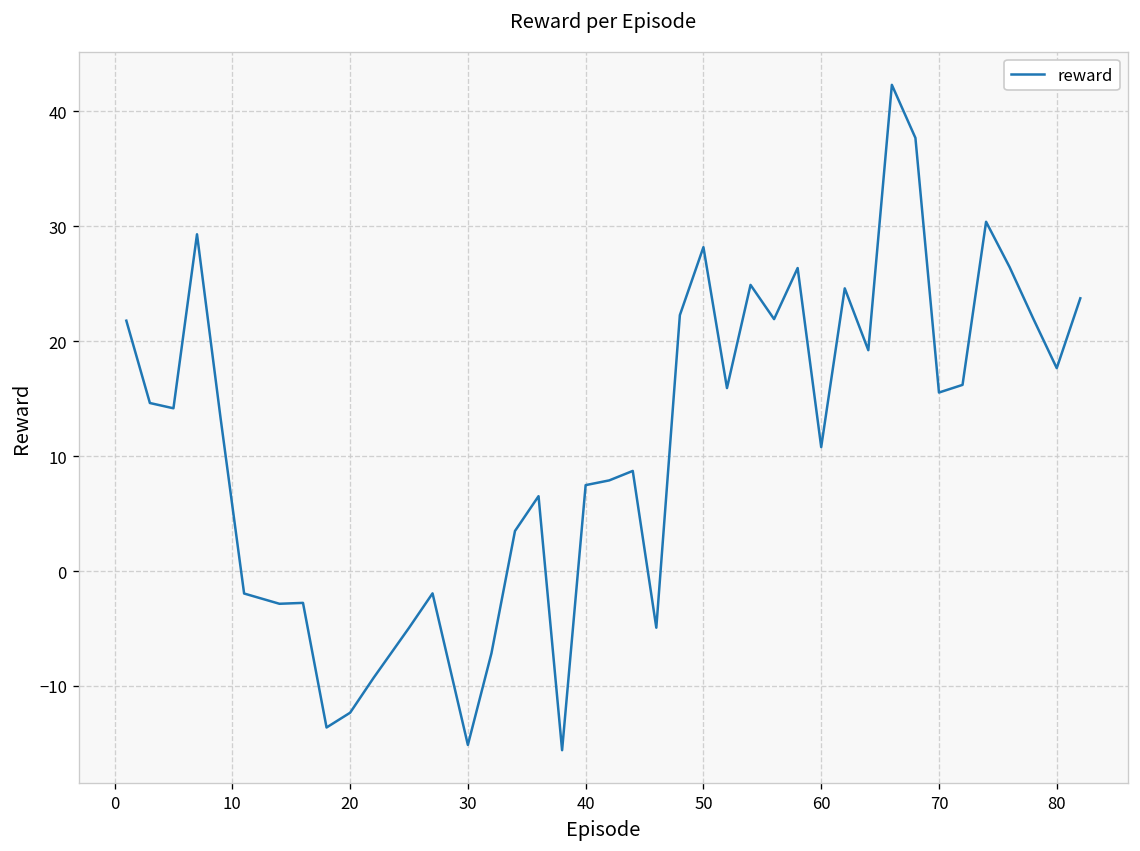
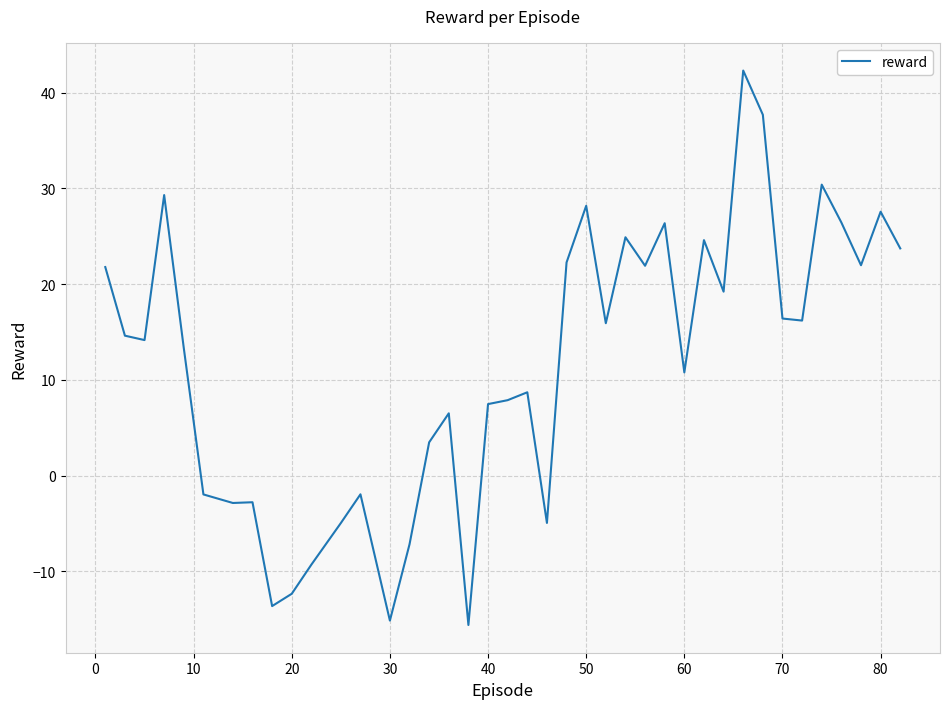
  {
    "20": -12,
    "30": -15,
    "40": 7,
    "50": 28,
    "60": 11,
-   "70": 15.5,
-   "80": 18
+   "70": 16.4,
+   "80": 28
  }
